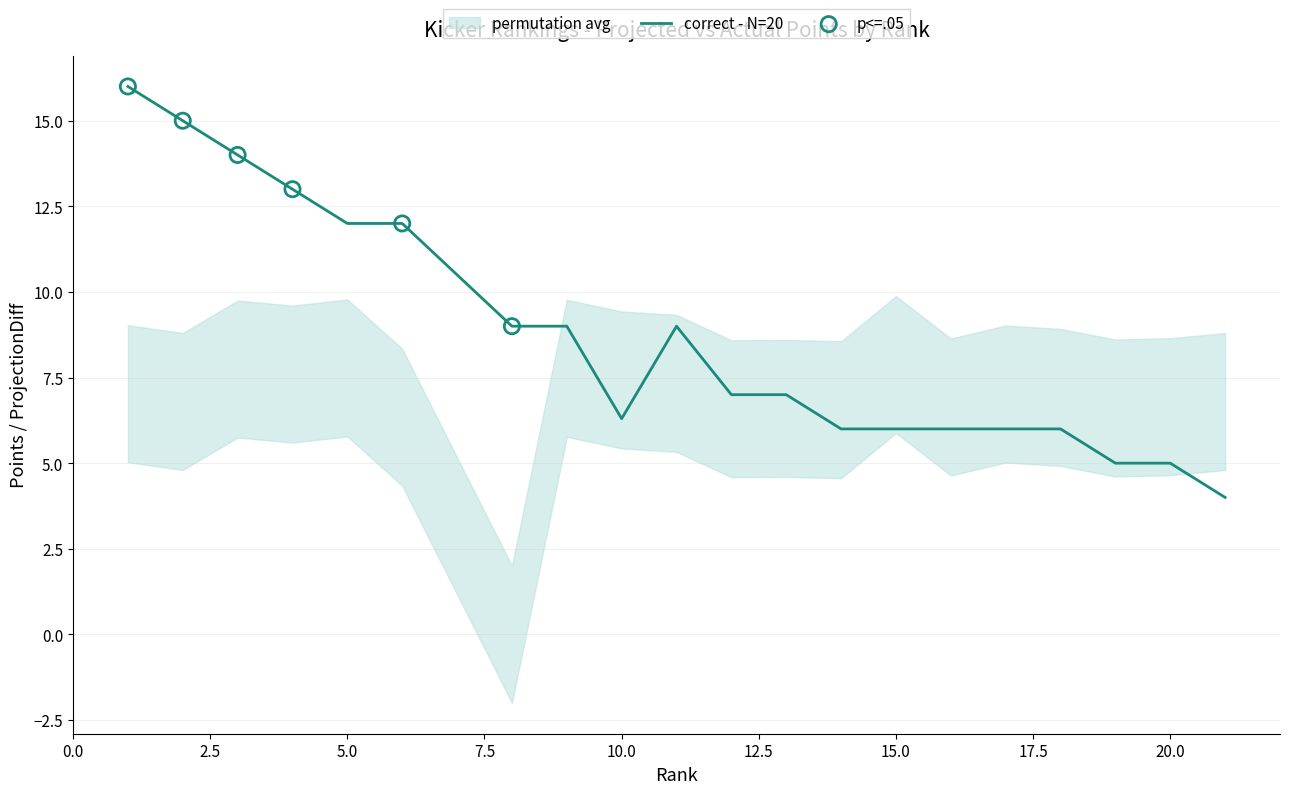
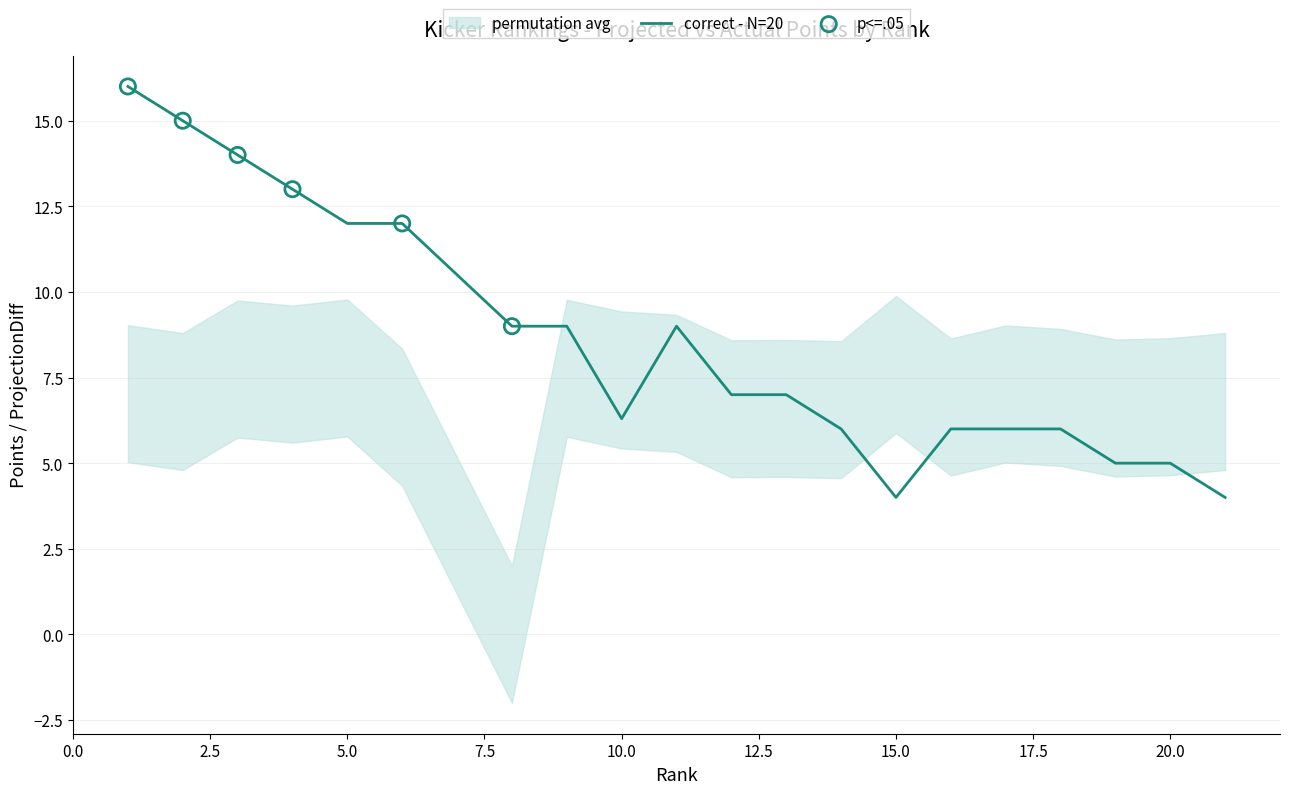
  {
    "correct - N=20": {
      "5.0": 12,
      "10.0": 6.3,
-     "15.0": 6,
+     "15.0": 4,
      "20.0": 5
    }
  }
